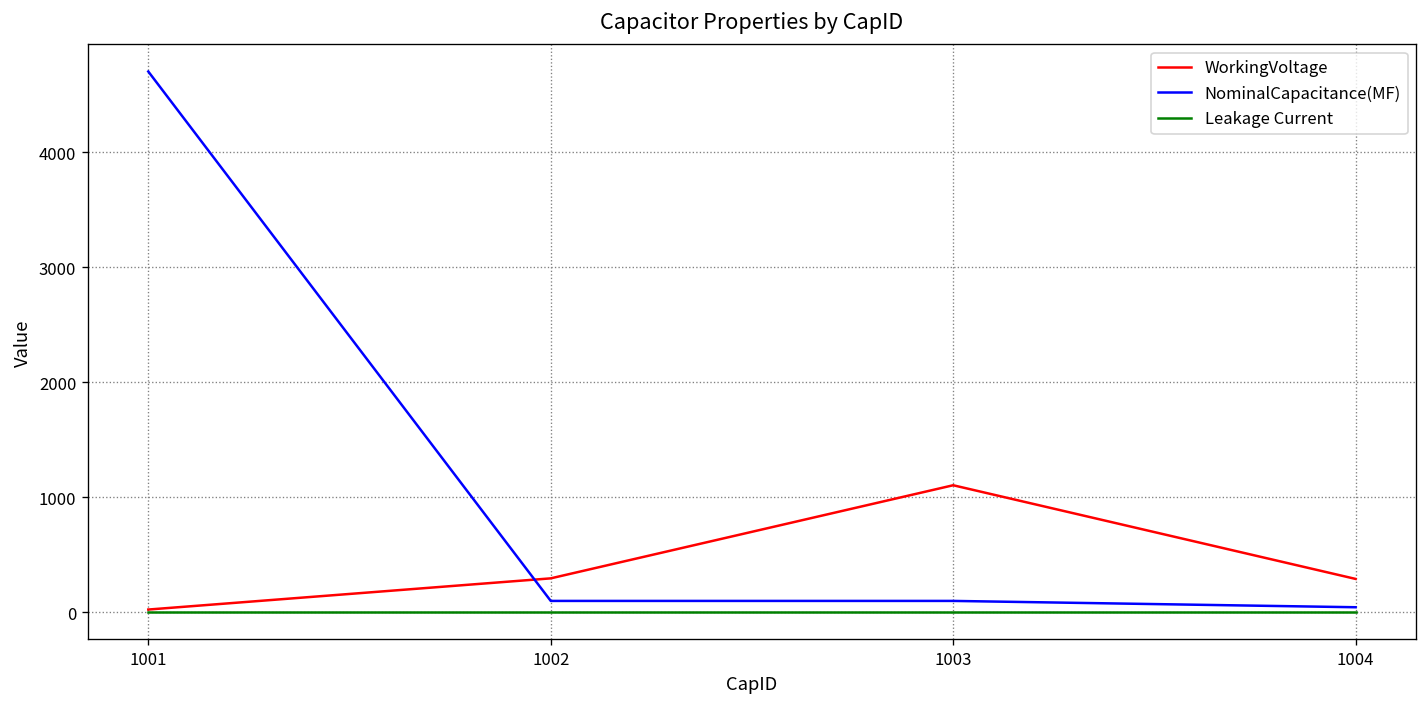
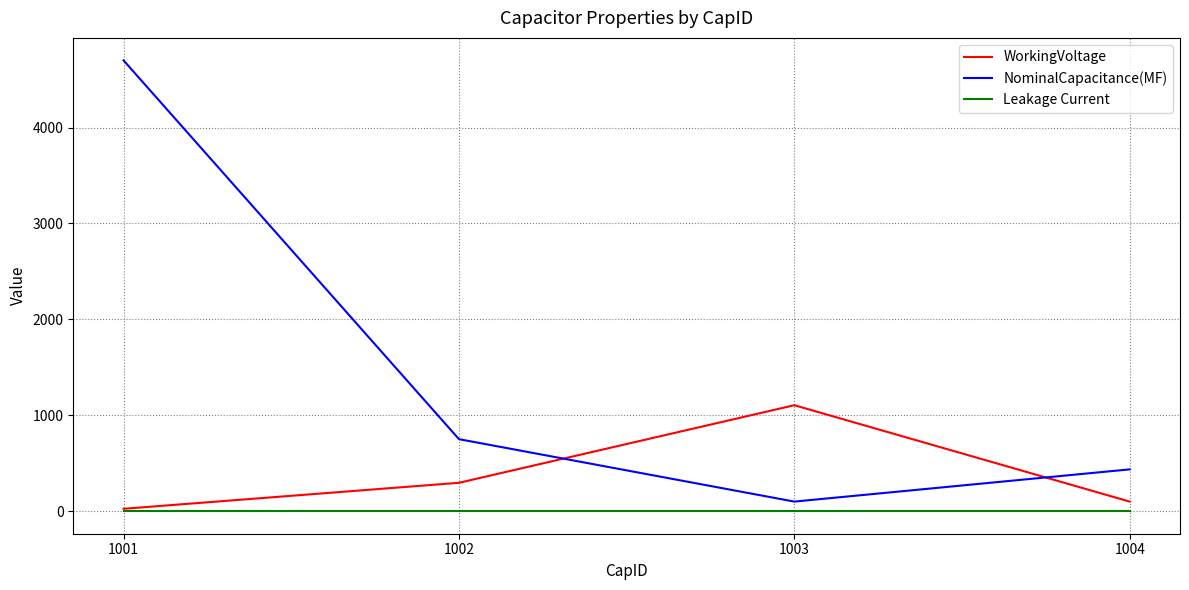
  {
    "WorkingVoltage": {
      "1002": 300,
      "1003": 1100,
-     "1004": 300
+     "1004": 100
    },
    "NominalCapacitance(MF)": {
      "1001": 4700,
-     "1002": 100,
+     "1002": 800,
      "1003": 100,
-     "1004": 0
+     "1004": 400
    },
    "Leakage Current": {
      "1002": 0,
      "1003": 0,
      "1004": 0
    }
  }
